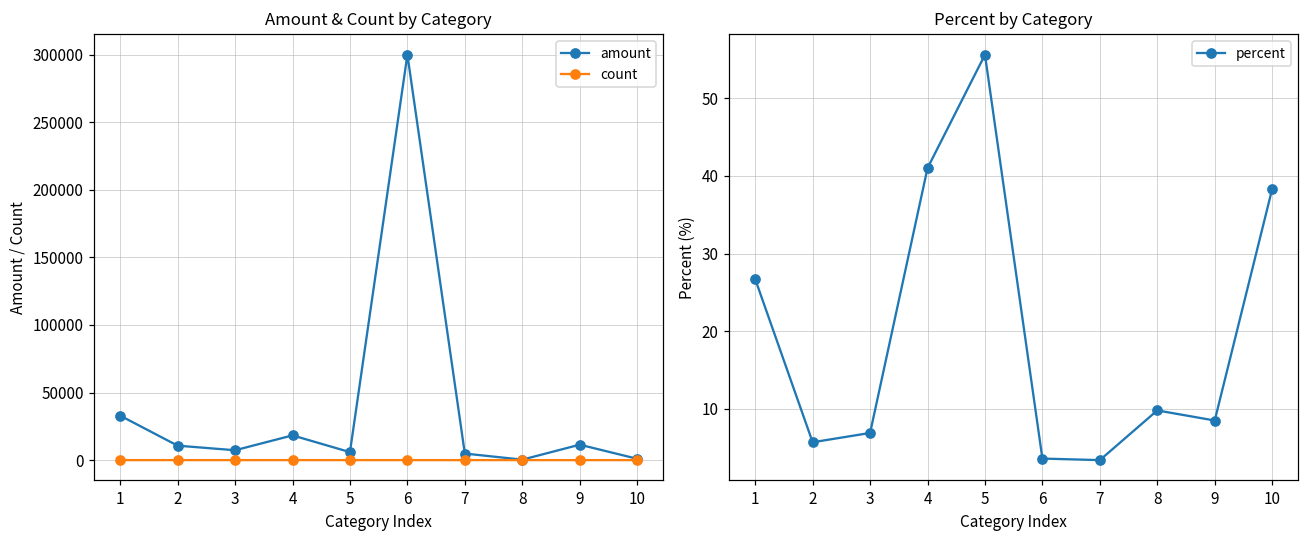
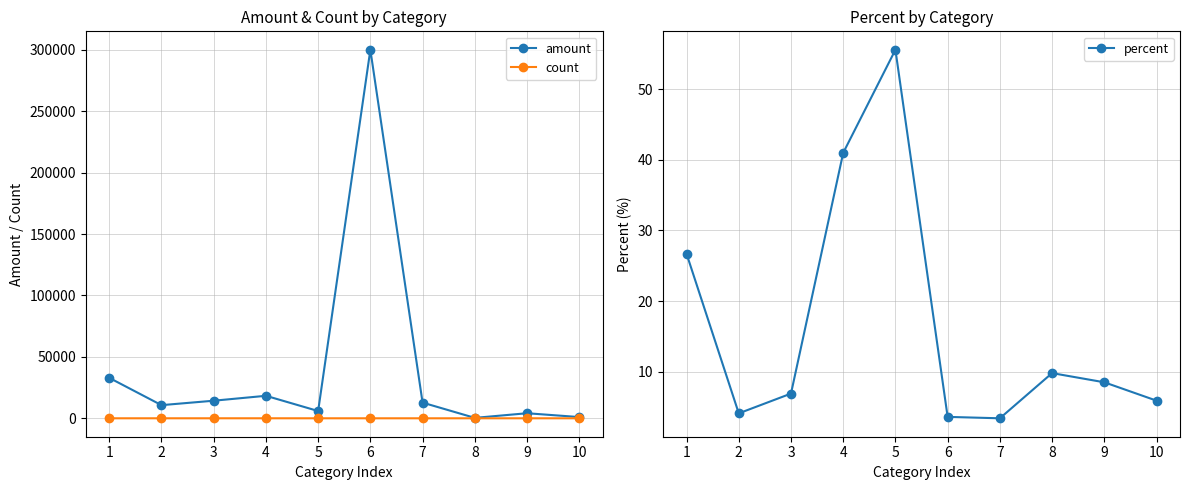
  {
    "Amount & Count by Category": {
      "amount": {
        "1": 33000,
        "2": 11000,
-       "3": 7000,
+       "3": 14000,
        "4": 18000,
        "5": 6000,
        "6": 300000,
-       "7": 5000,
-       "9": 11000
+       "7": 13000,
+       "9": 4000
      },
      "count": {
        "1": 0,
        "2": 0,
        "3": 0,
        "4": 0,
        "5": 0,
        "6": 0,
        "7": 0,
        "9": 0
      }
    },
    "Percent by Category": {
      "1": 27,
-     "2": 6,
+     "2": 4,
      "3": 7,
      "4": 41,
      "5": 56,
      "6": 4,
      "7": 3,
      "8": 10,
      "9": 9,
-     "10": 38
+     "10": 6
    }
  }
